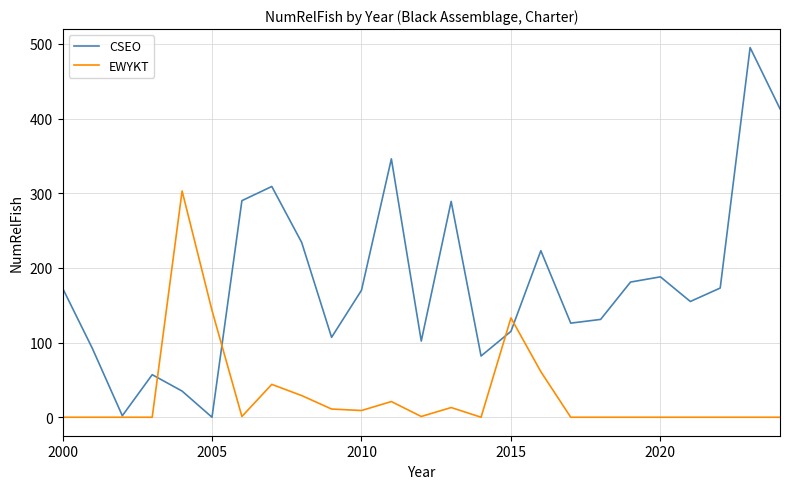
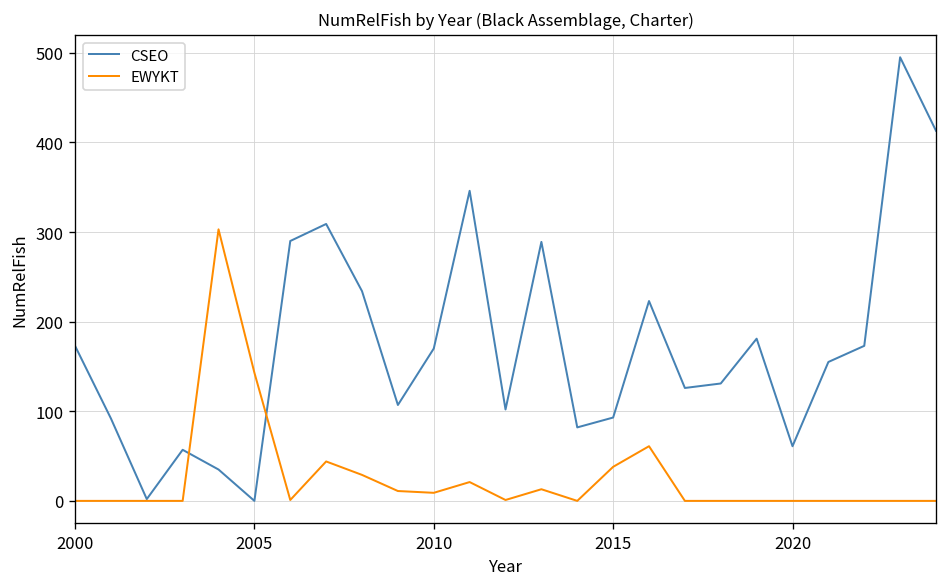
  {
    "CSEO": {
      "2000": 170,
      "2005": 0,
      "2010": 170,
-     "2015": 120,
-     "2020": 190
+     "2015": 90,
+     "2020": 60
    },
    "EWYKT": {
      "2000": 0,
      "2005": 140,
      "2010": 10,
-     "2015": 130,
+     "2015": 40,
      "2020": 0
    }
  }
